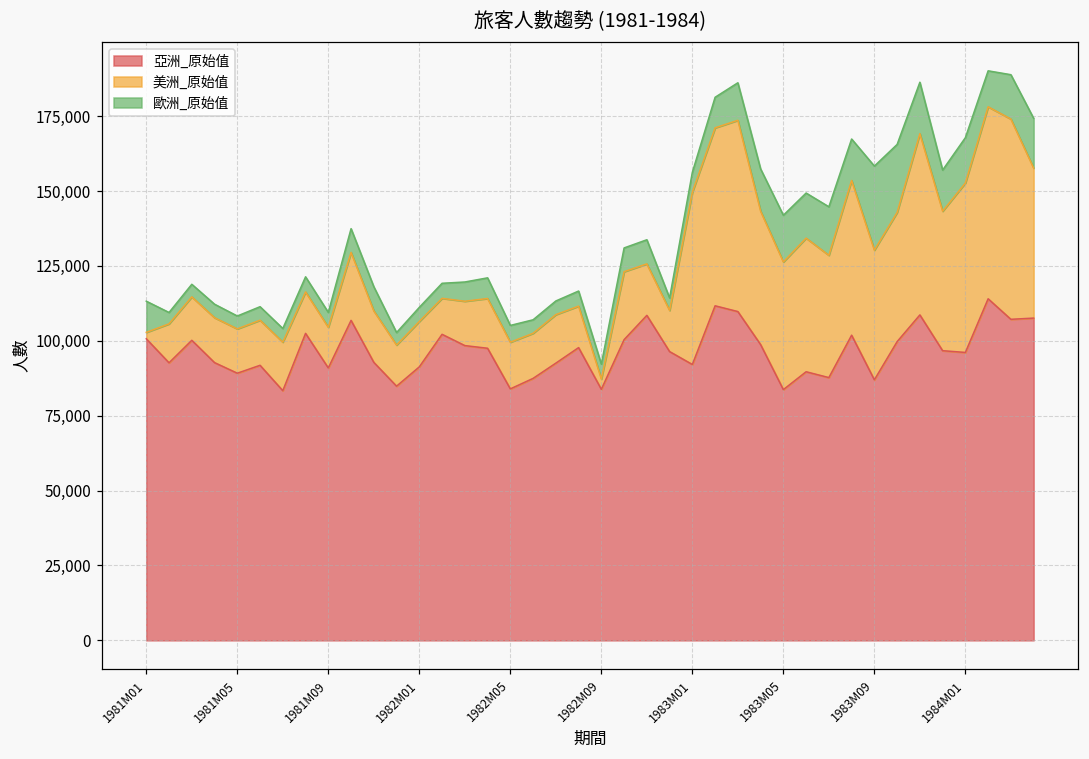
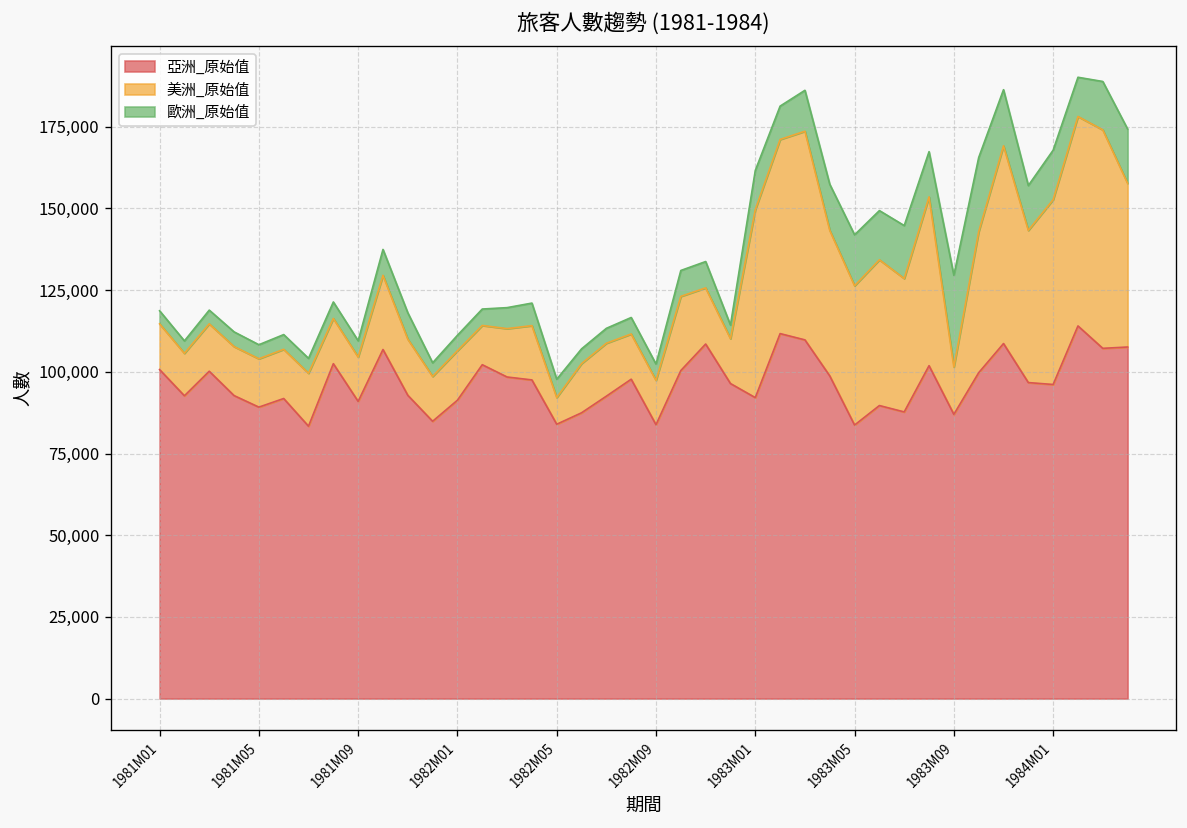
  {
    "亞洲_原始值": {
      "1981M01": "101,000",
      "1981M05": "89,000",
      "1981M09": "91,000",
      "1982M01": "91,000",
      "1982M05": "84,000",
      "1982M09": "84,000",
      "1983M01": "92,000",
      "1983M05": "84,000",
      "1983M09": "87,000",
      "1984M01": "96,000"
    },
    "美洲_原始值": {
-     "1981M01": "2,000",
+     "1981M01": "14,000",
      "1981M05": "15,000",
      "1981M09": "14,000",
      "1982M01": "15,000",
-     "1982M05": "16,000",
-     "1982M09": "3,000",
+     "1982M05": "8,000",
+     "1982M09": "14,000",
      "1983M01": "58,000",
      "1983M05": "43,000",
-     "1983M09": "43,000",
+     "1983M09": "14,000",
      "1984M01": "57,000"
    },
    "歐洲_原始值": {
-     "1981M01": "10,000",
+     "1981M01": "4,000",
      "1981M05": "4,000",
      "1981M09": "5,000",
      "1982M01": "5,000",
      "1982M05": "6,000",
      "1982M09": "5,000",
-     "1983M01": "7,000",
+     "1983M01": "12,000",
      "1983M05": "16,000",
      "1983M09": "28,000",
      "1984M01": "15,000"
    }
  }
